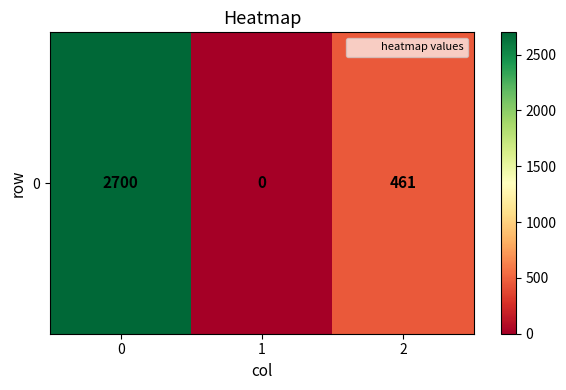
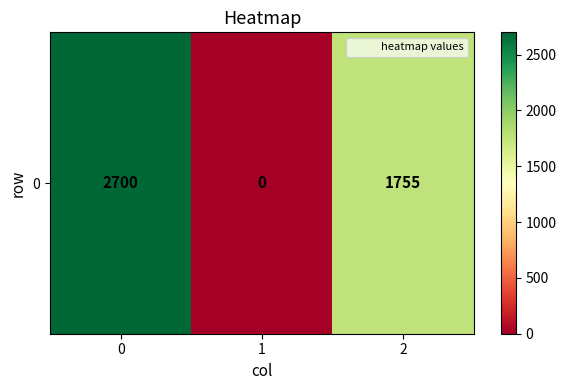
  {
    "0": {
      "0": 2700,
      "1": 0,
-     "2": 461
+     "2": 1755
    }
  }
